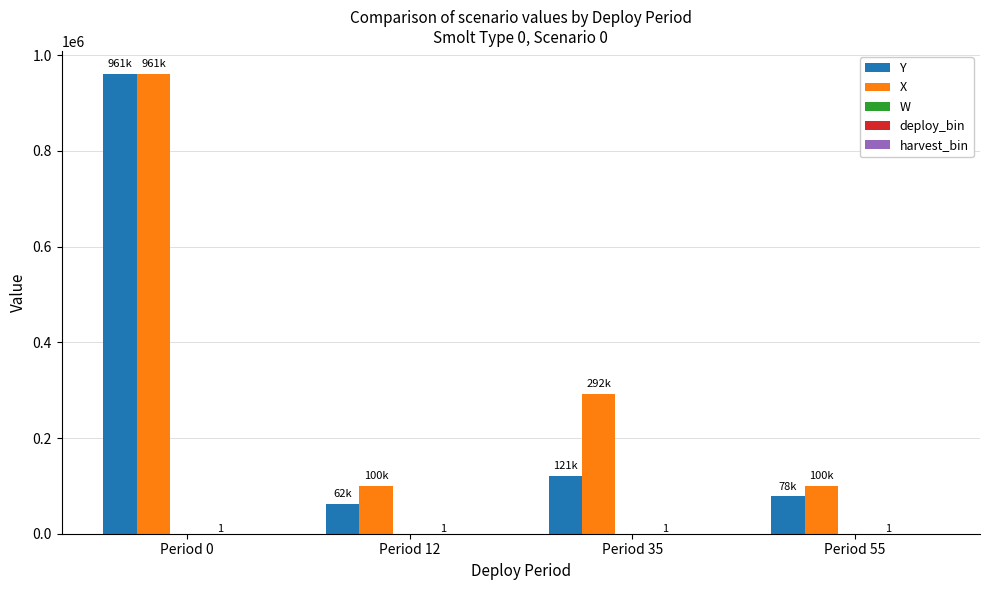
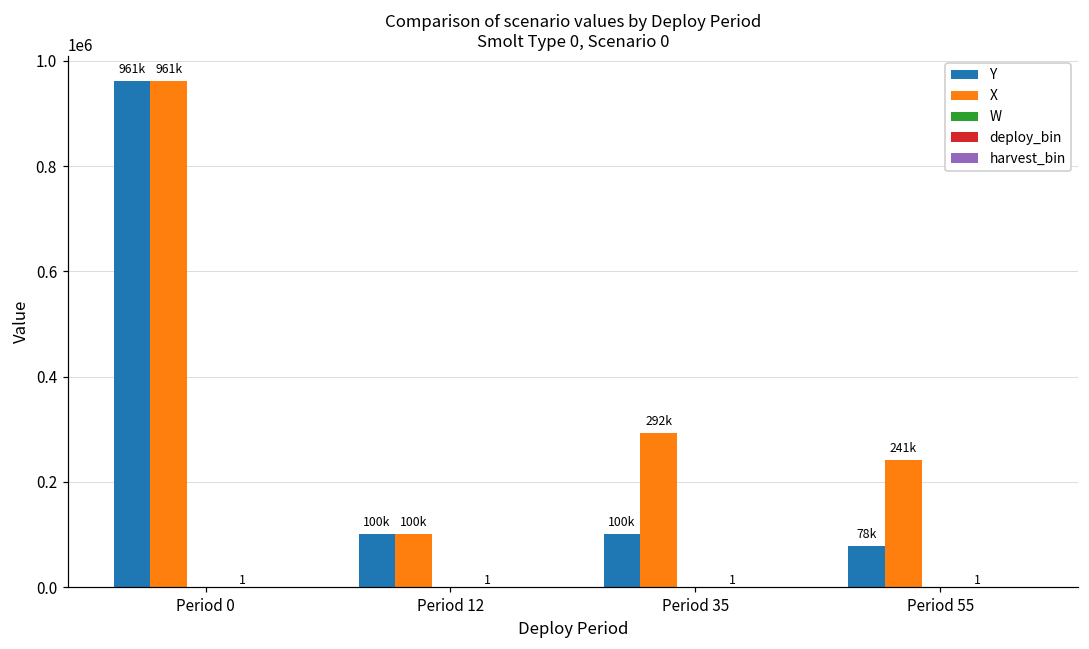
  {
    "Y": {
      "Period 0": "961k",
-     "Period 12": "62k",
-     "Period 35": "121k",
+     "Period 12": "100k",
+     "Period 35": "100k",
      "Period 55": "78k"
    },
    "X": {
      "Period 0": "961k",
      "Period 12": "100k",
      "Period 35": "292k",
-     "Period 55": "100k"
+     "Period 55": "241k"
    },
    "W": {
      "Period 0": "0",
      "Period 12": "0",
      "Period 35": "0",
      "Period 55": "0"
    },
    "deploy_bin": {
      "Period 0": "1",
      "Period 12": "1",
      "Period 35": "1",
      "Period 55": "1"
    },
    "harvest_bin": {
      "Period 0": "0",
      "Period 12": "0",
      "Period 35": "0",
      "Period 55": "0"
    }
  }
